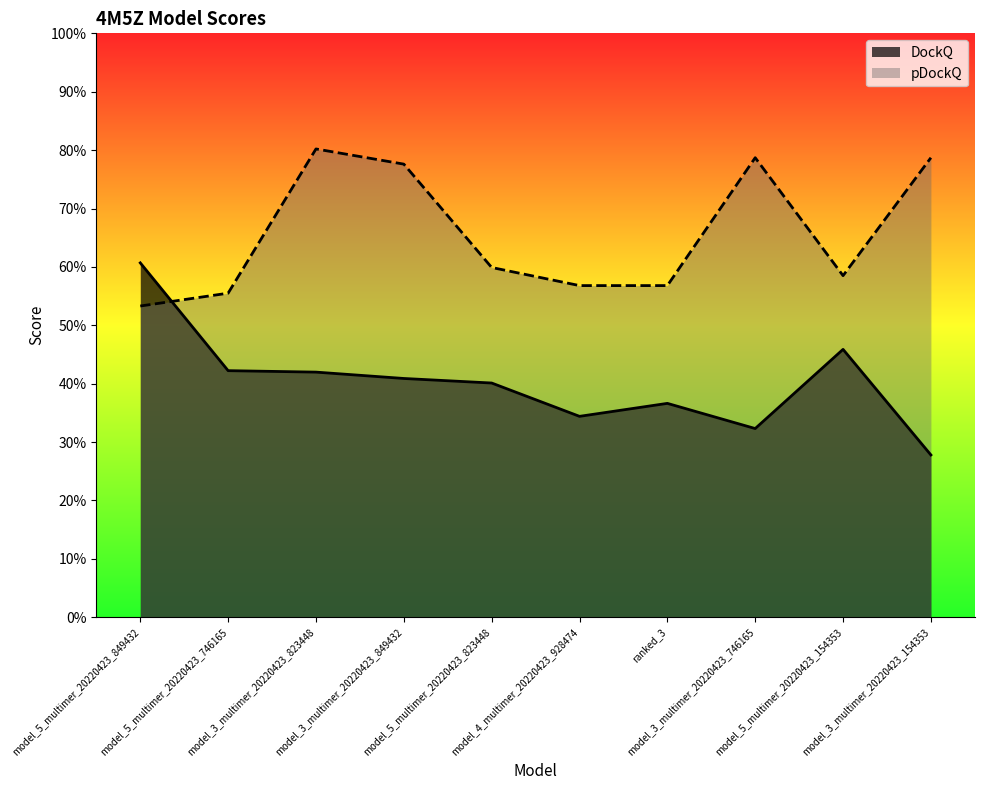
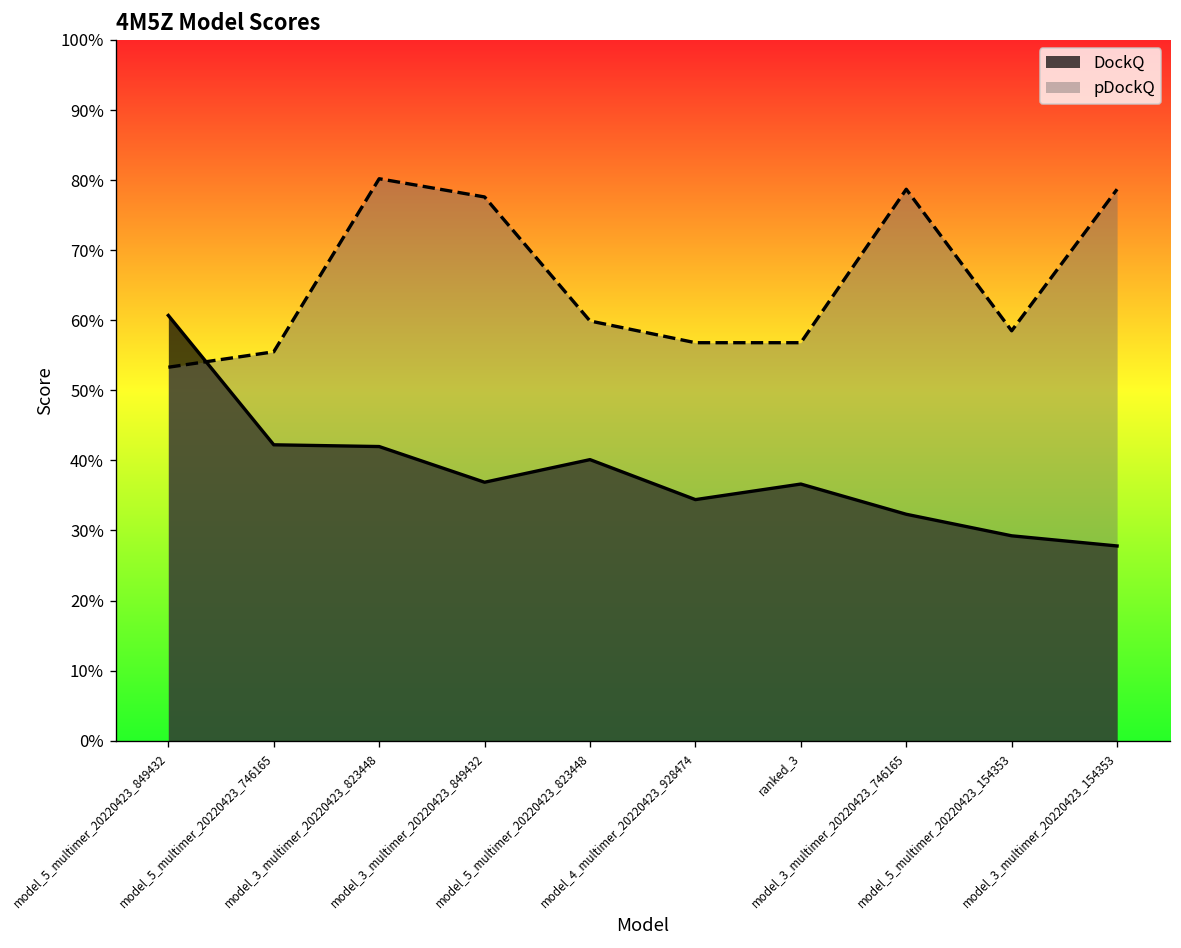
  {
    "DockQ": {
      "model_5_multimer_20220423_849432": "61%",
      "model_5_multimer_20220423_746165": "42%",
      "model_3_multimer_20220423_823448": "42%",
-     "model_3_multimer_20220423_849432": "41%",
+     "model_3_multimer_20220423_849432": "37%",
      "model_5_multimer_20220423_823448": "40%",
      "model_4_multimer_20220423_928474": "34%",
      "ranked_3": "37%",
      "model_3_multimer_20220423_746165": "32%",
-     "model_5_multimer_20220423_154353": "46%",
+     "model_5_multimer_20220423_154353": "29%",
      "model_3_multimer_20220423_154353": "28%"
    },
    "pDockQ": {
      "model_5_multimer_20220423_849432": "53%",
      "model_5_multimer_20220423_746165": "56%",
      "model_3_multimer_20220423_823448": "80%",
      "model_3_multimer_20220423_849432": "78%",
      "model_5_multimer_20220423_823448": "60%",
      "model_4_multimer_20220423_928474": "57%",
      "ranked_3": "57%",
      "model_3_multimer_20220423_746165": "79%",
      "model_5_multimer_20220423_154353": "59%",
      "model_3_multimer_20220423_154353": "79%"
    }
  }
